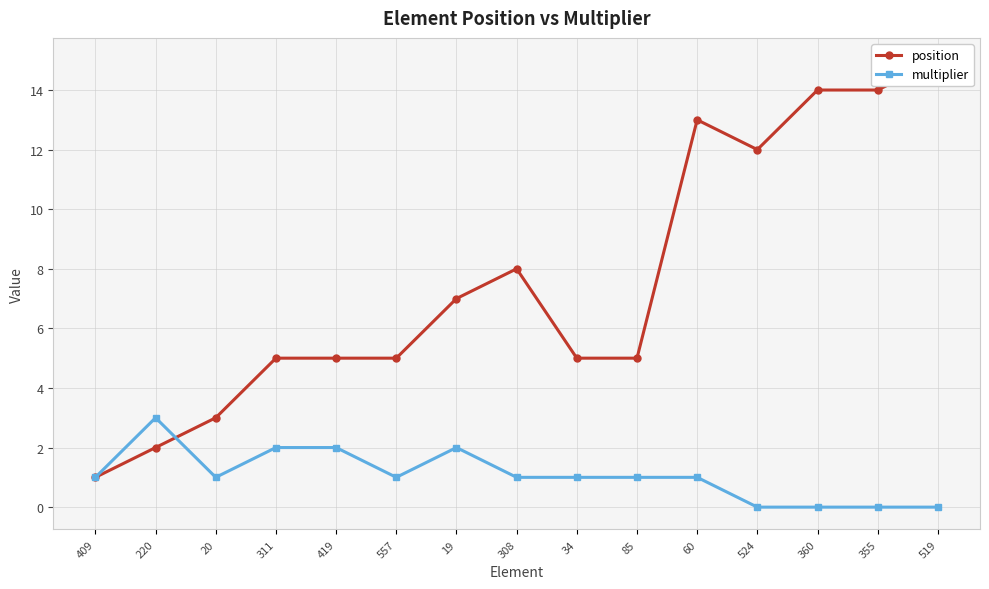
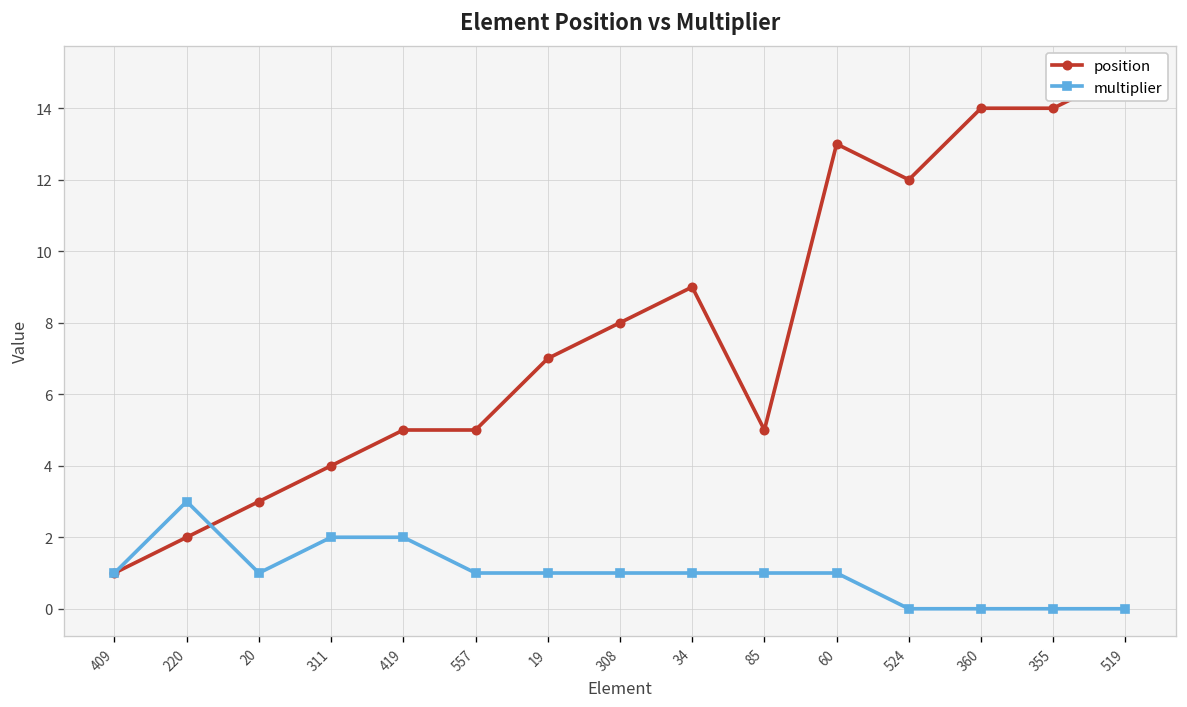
  {
    "position": {
      "220": 2,
      "20": 3,
-     "311": 5,
+     "311": 4,
      "419": 5,
      "557": 5,
      "19": 7,
      "308": 8,
-     "34": 5,
+     "34": 9,
      "85": 5,
      "60": 13,
      "524": 12,
      "360": 14,
      "355": 14
    },
    "multiplier": {
      "220": 3,
      "20": 1,
      "311": 2,
      "419": 2,
      "557": 1,
-     "19": 2,
+     "19": 1,
      "308": 1,
      "34": 1,
      "85": 1,
      "60": 1,
      "524": 0,
      "360": 0,
      "355": 0,
      "519": 0
    }
  }
